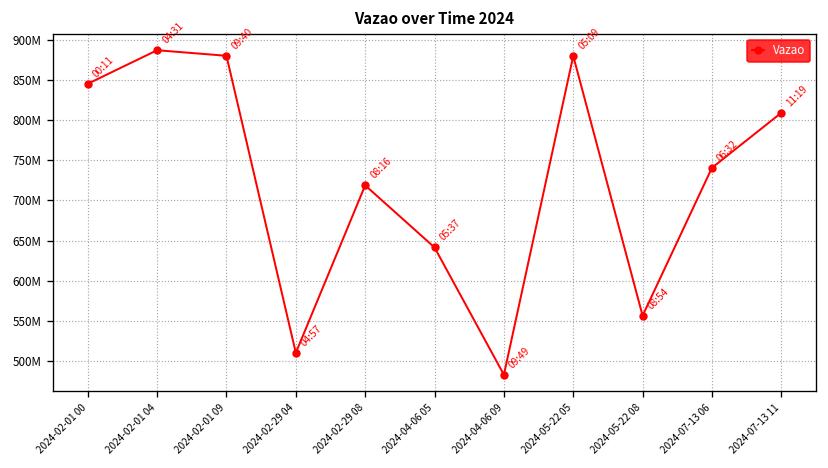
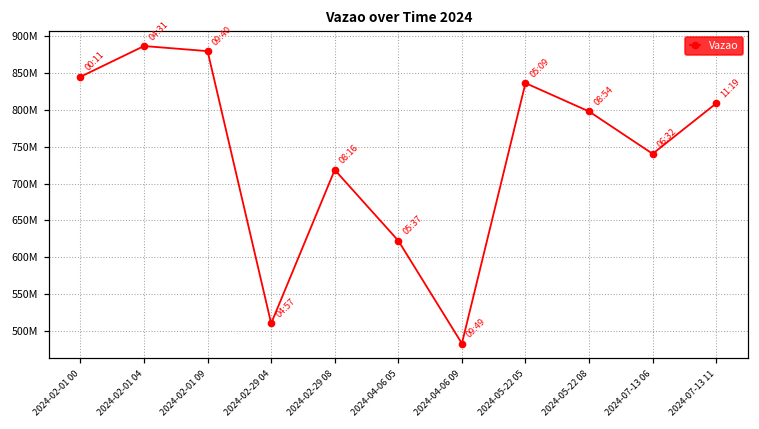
  {
-   "2024-04-06 05": 640000000,
-   "2024-05-22 05": 880000000,
-   "2024-05-22 08": 560000000
+   "2024-04-06 05": 620000000,
+   "2024-05-22 05": 840000000,
+   "2024-05-22 08": 800000000
  }
